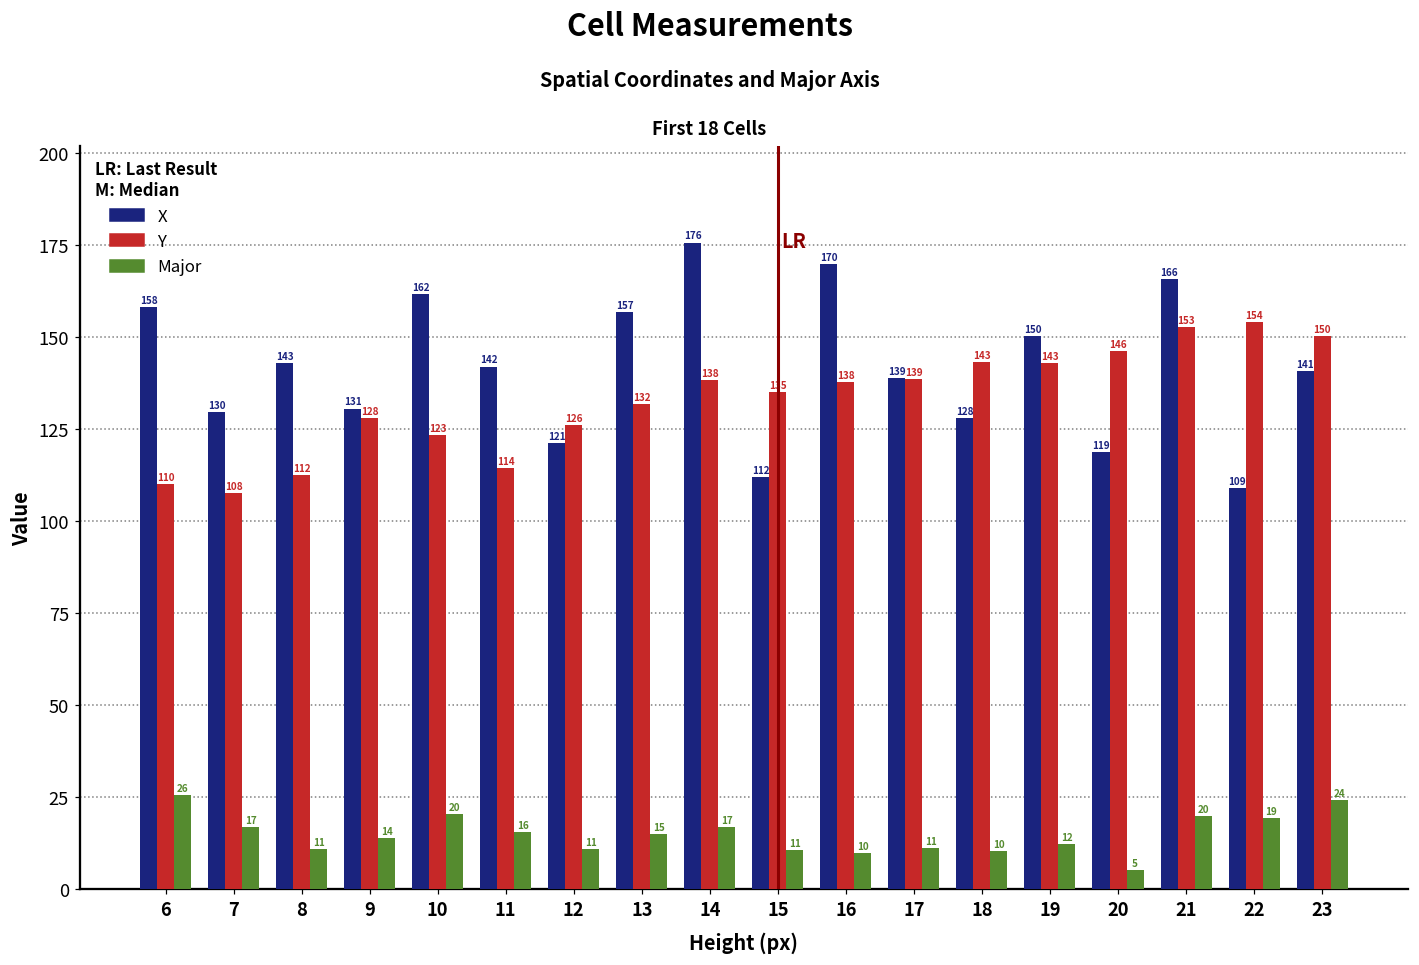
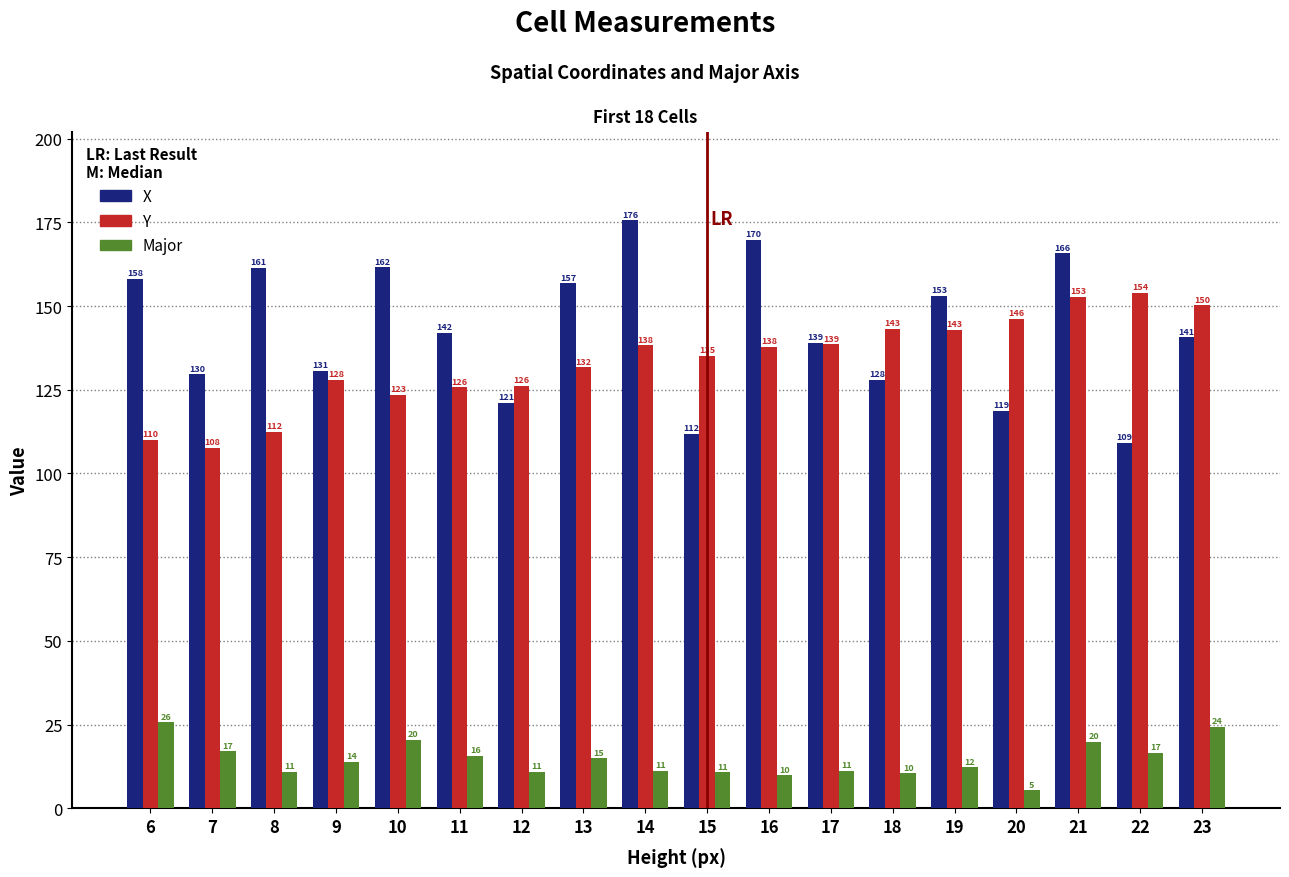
  {
    "X": {
      "6": 158,
      "7": 130,
-     "8": 143,
+     "8": 161,
      "9": 131,
      "10": 162,
      "11": 142,
      "12": 121,
      "13": 157,
      "14": 176,
      "15": 112,
      "16": 170,
      "17": 139,
      "18": 128,
-     "19": 150,
+     "19": 153,
      "20": 119,
      "21": 166,
      "22": 109,
      "23": 141
    },
    "Y": {
      "6": 110,
      "7": 108,
      "8": 112,
      "9": 128,
      "10": 123,
-     "11": 114,
+     "11": 126,
      "12": 126,
      "13": 132,
      "14": 138,
      "15": 135,
      "16": 138,
      "17": 139,
      "18": 143,
      "19": 143,
      "20": 146,
      "21": 153,
      "22": 154,
      "23": 150
    },
    "Major": {
      "6": 26,
      "7": 17,
      "8": 11,
      "9": 14,
      "10": 20,
      "11": 16,
      "12": 11,
      "13": 15,
-     "14": 17,
+     "14": 11,
      "15": 11,
      "16": 10,
      "17": 11,
      "18": 10,
      "19": 12,
      "20": 5,
      "21": 20,
-     "22": 19,
+     "22": 17,
      "23": 24
    }
  }
